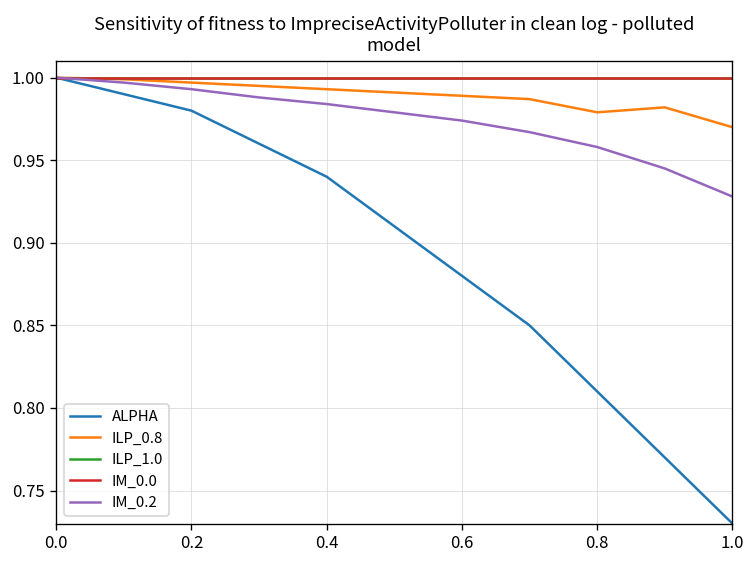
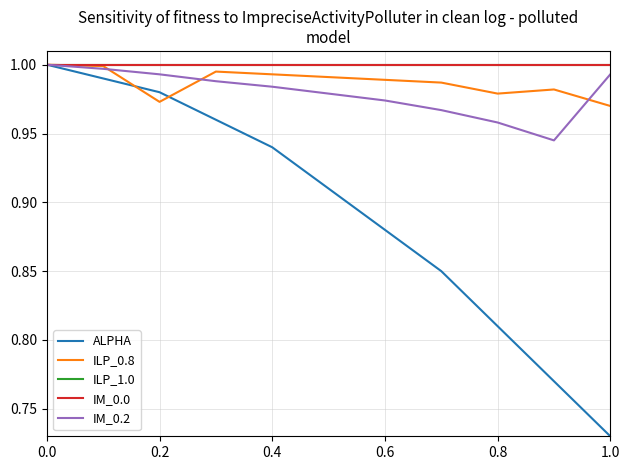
  {
    "ALPHA": {
      "0.2": 0.980,
      "0.4": 0.940,
      "0.6": 0.880,
      "0.8": 0.810,
      "1.0": 0.730
    },
    "ILP_0.8": {
-     "0.2": 0.997,
+     "0.2": 0.973,
      "0.4": 0.993,
      "0.6": 0.989,
      "0.8": 0.979,
      "1.0": 0.970
    },
    "IM_0.0": {
      "0.2": 1.000,
      "0.4": 1.000,
      "0.6": 1.000,
      "0.8": 1.000,
      "1.0": 1.000
    },
    "IM_0.2": {
      "0.2": 0.993,
      "0.4": 0.984,
      "0.6": 0.974,
      "0.8": 0.958,
-     "1.0": 0.928
+     "1.0": 0.993
    }
  }
